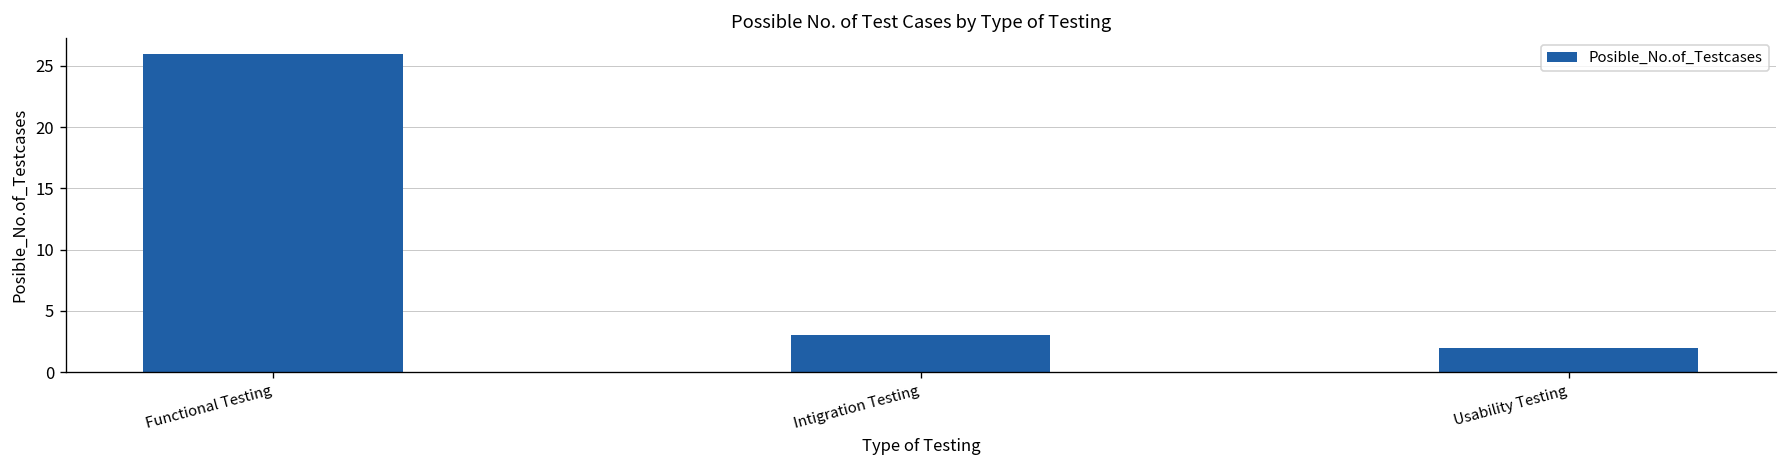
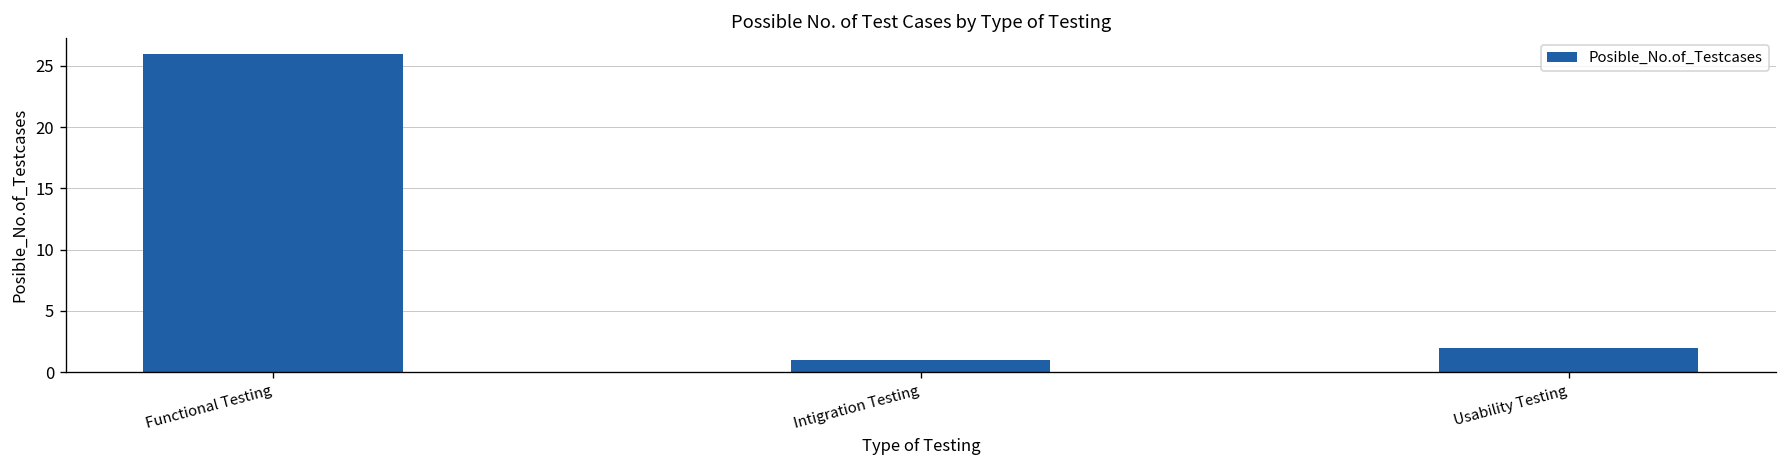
  {
    "Functional Testing": 26,
-   "Intigration Testing": 3,
+   "Intigration Testing": 1,
    "Usability Testing": 2
  }
